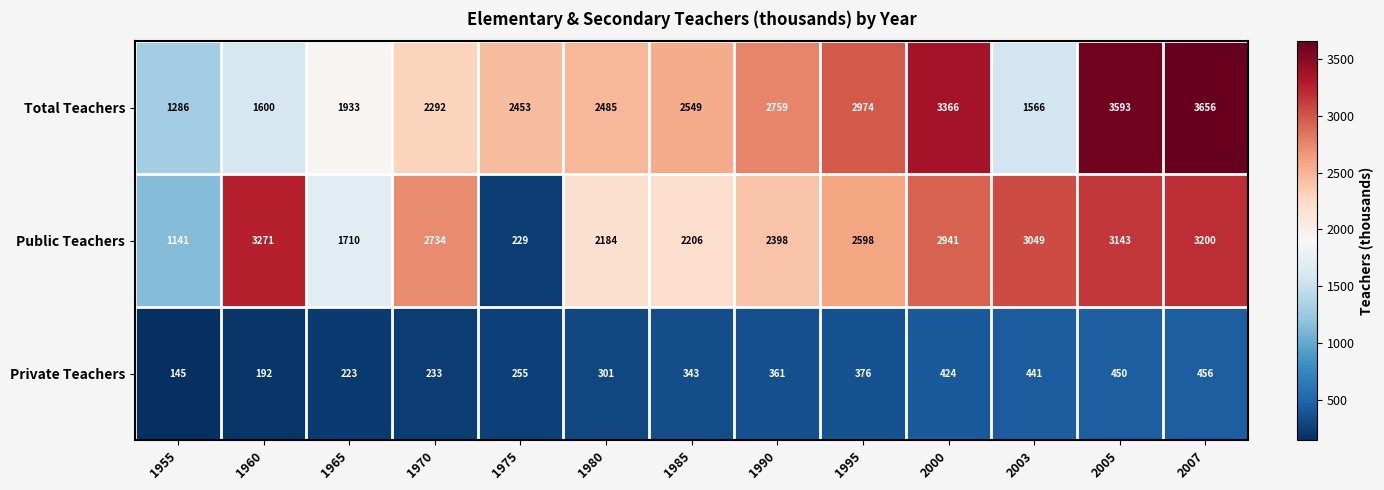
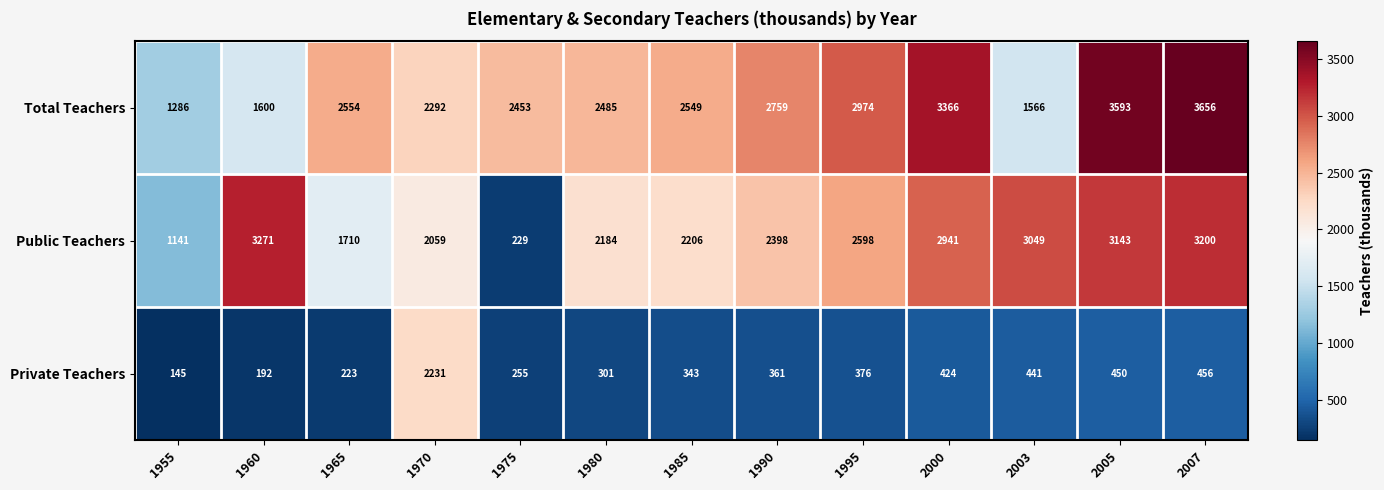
  {
    "Total Teachers": {
      "1955": 1286,
      "1960": 1600,
-     "1965": 1933,
+     "1965": 2554,
      "1970": 2292,
      "1975": 2453,
      "1980": 2485,
      "1985": 2549,
      "1990": 2759,
      "1995": 2974,
      "2000": 3366,
      "2003": 1566,
      "2005": 3593,
      "2007": 3656
    },
    "Public Teachers": {
      "1955": 1141,
      "1960": 3271,
      "1965": 1710,
-     "1970": 2734,
+     "1970": 2059,
      "1975": 229,
      "1980": 2184,
      "1985": 2206,
      "1990": 2398,
      "1995": 2598,
      "2000": 2941,
      "2003": 3049,
      "2005": 3143,
      "2007": 3200
    },
    "Private Teachers": {
      "1955": 145,
      "1960": 192,
      "1965": 223,
-     "1970": 233,
+     "1970": 2231,
      "1975": 255,
      "1980": 301,
      "1985": 343,
      "1990": 361,
      "1995": 376,
      "2000": 424,
      "2003": 441,
      "2005": 450,
      "2007": 456
    }
  }
